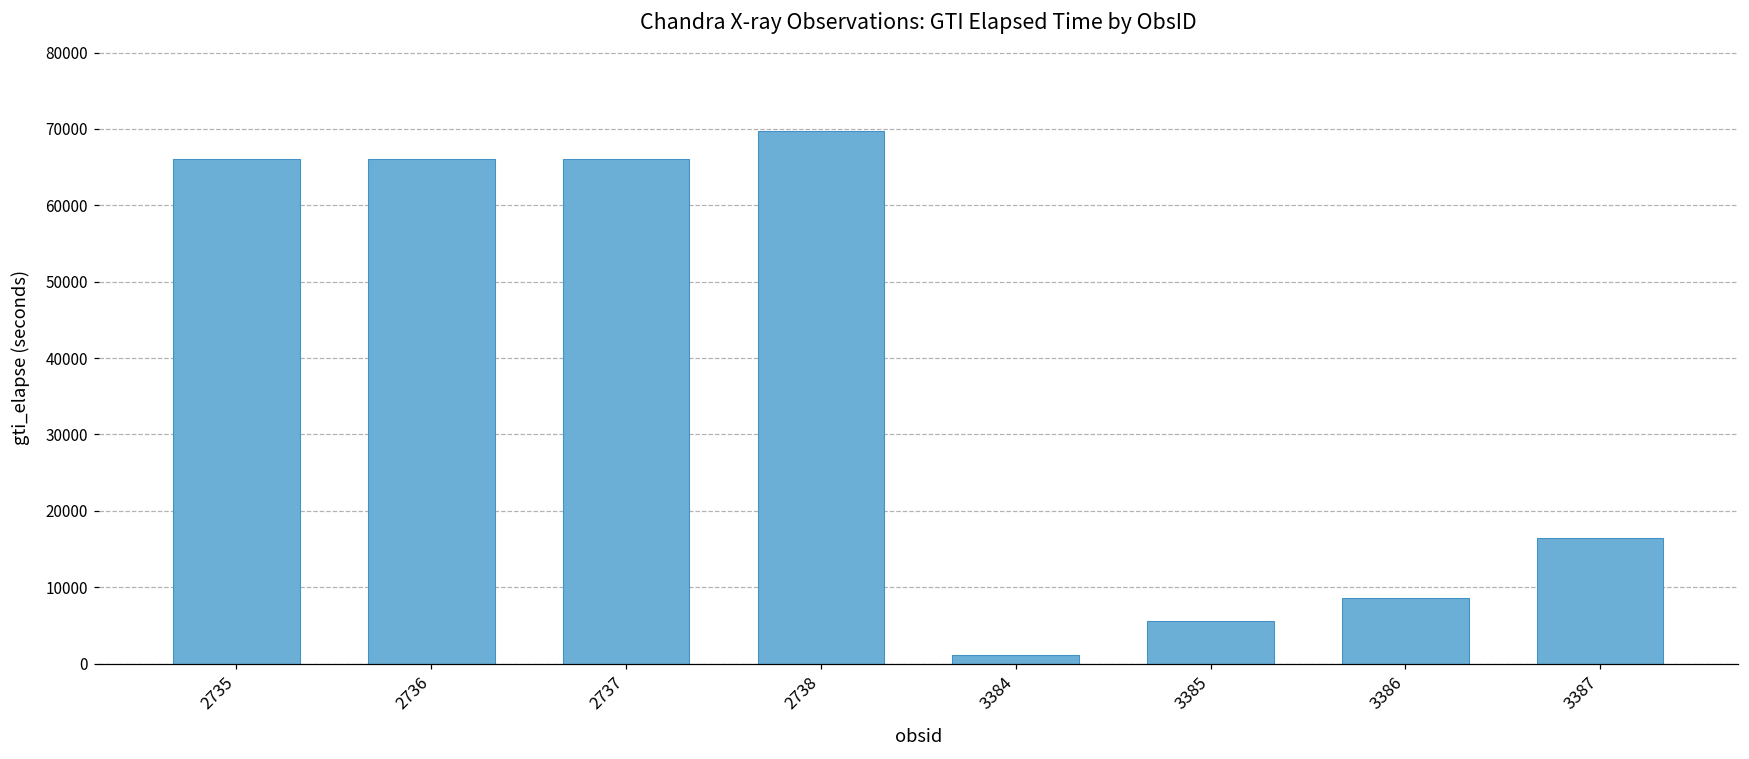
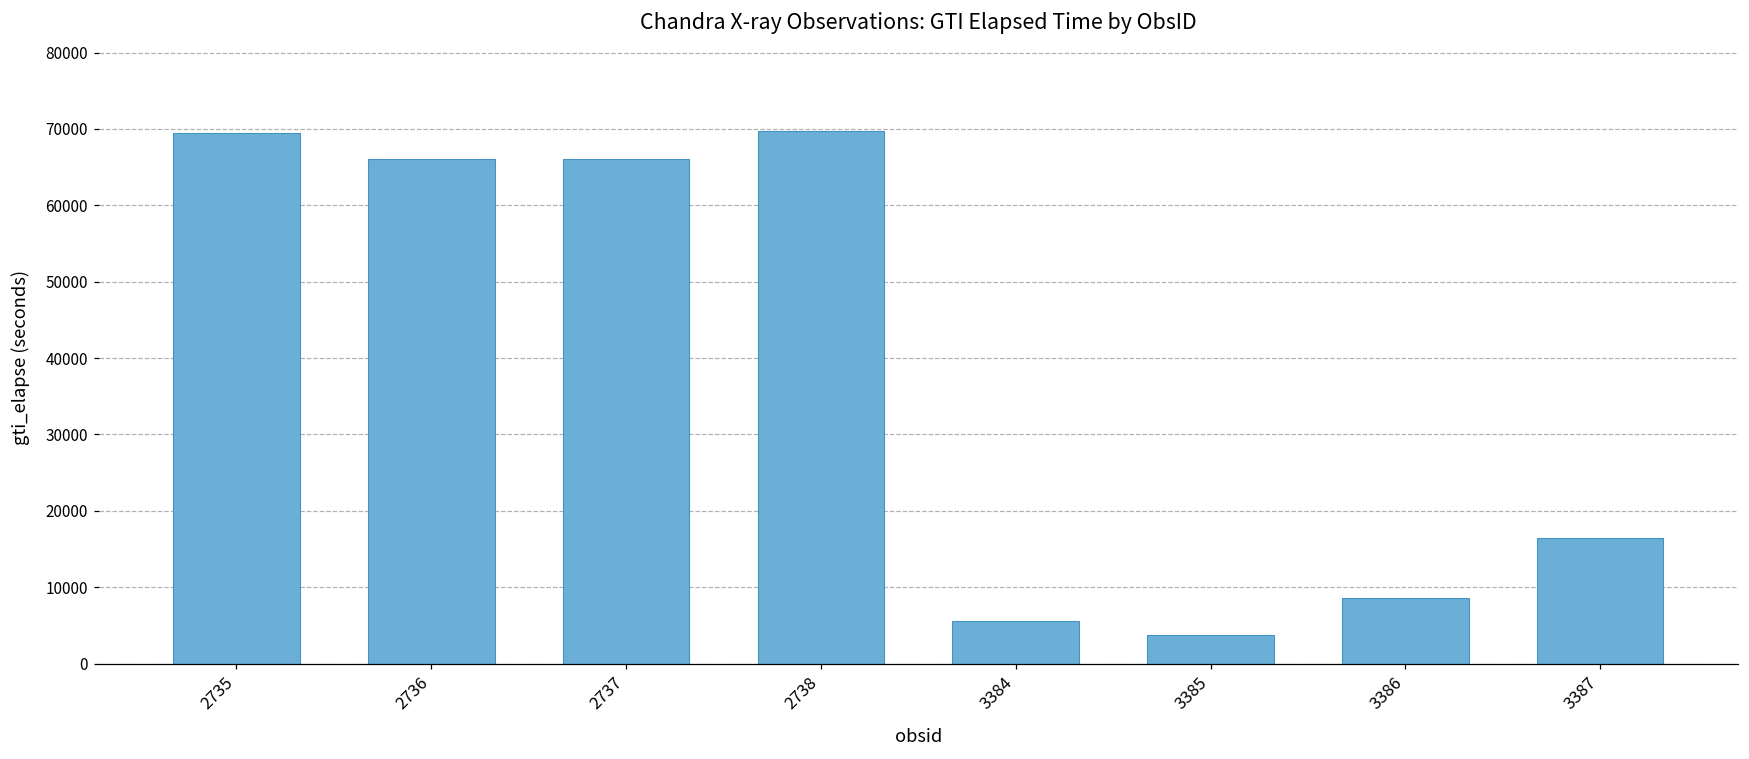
  {
-   "2735": 66000,
+   "2735": 69000,
    "2736": 66000,
    "2737": 66000,
    "2738": 70000,
-   "3384": 1000,
-   "3385": 6000,
+   "3384": 6000,
+   "3385": 4000,
    "3386": 9000,
    "3387": 16000
  }
